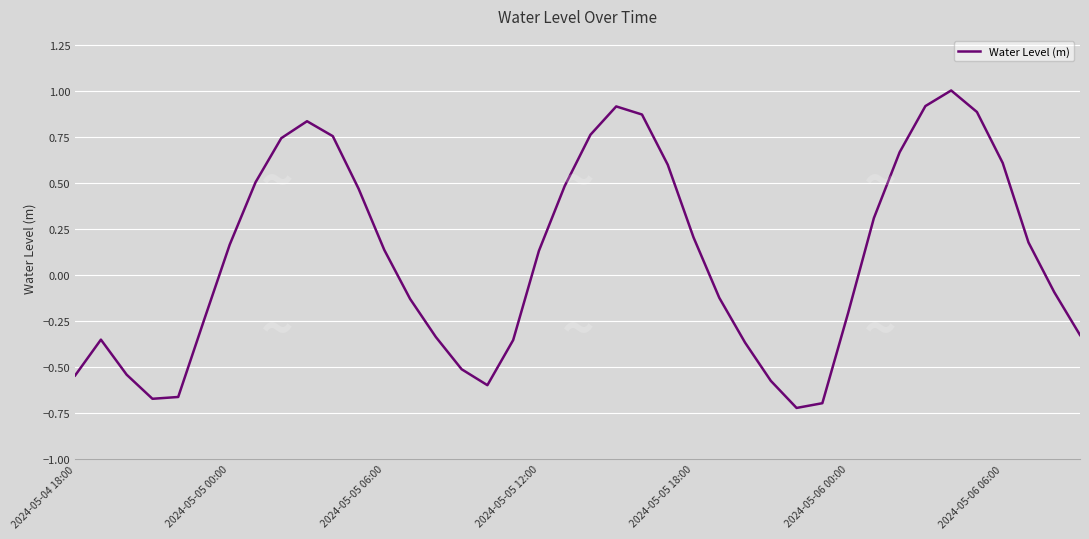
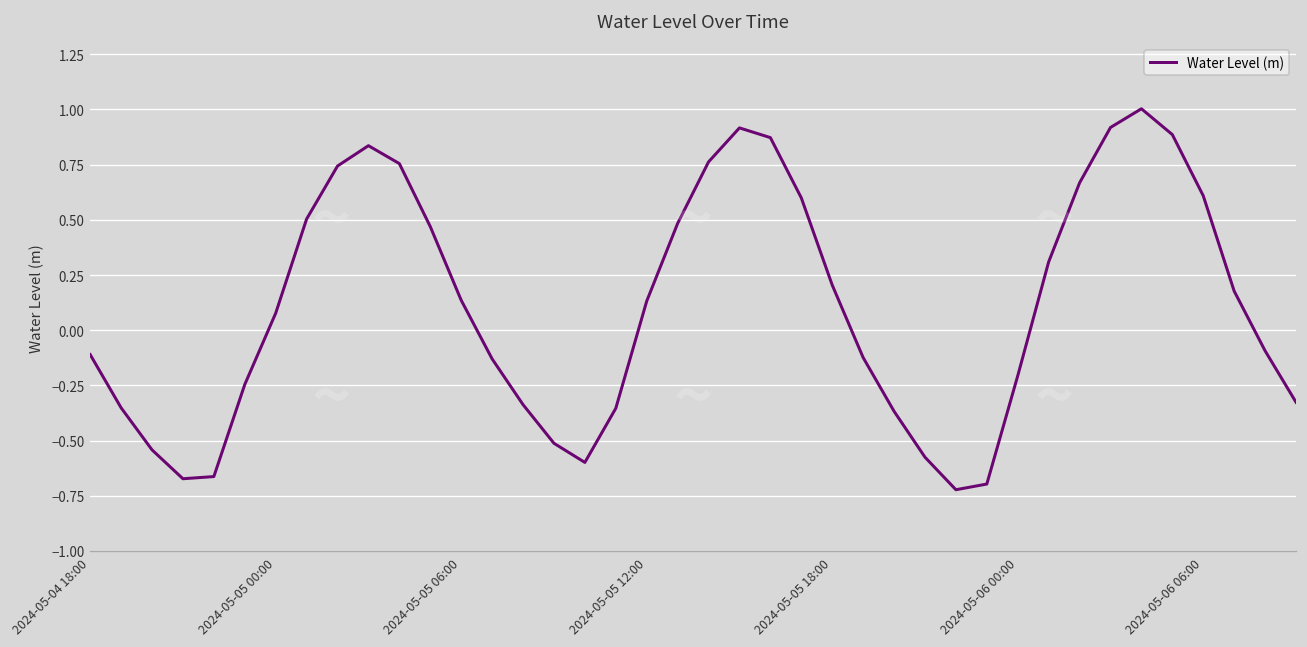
  {
-   "2024-05-04 18:00": -0.55,
-   "2024-05-05 00:00": 0.17,
+   "2024-05-04 18:00": -0.11,
+   "2024-05-05 00:00": 0.08,
    "2024-05-05 06:00": 0.14,
    "2024-05-05 12:00": 0.13,
    "2024-05-05 18:00": 0.20,
    "2024-05-06 00:00": -0.21,
    "2024-05-06 06:00": 0.61
  }
